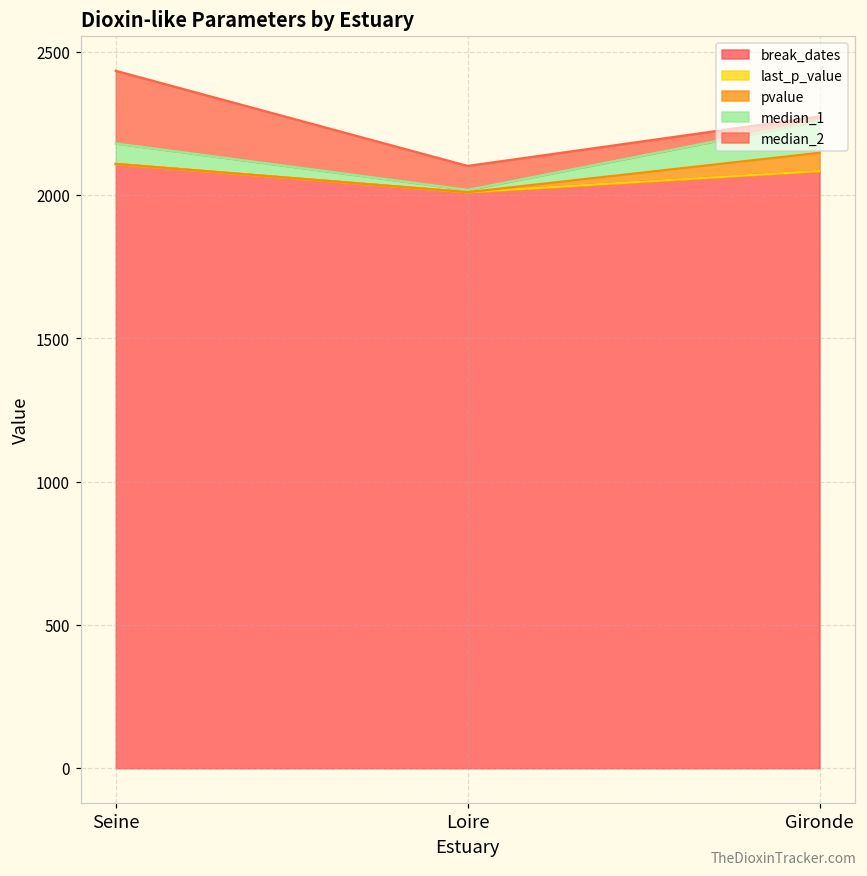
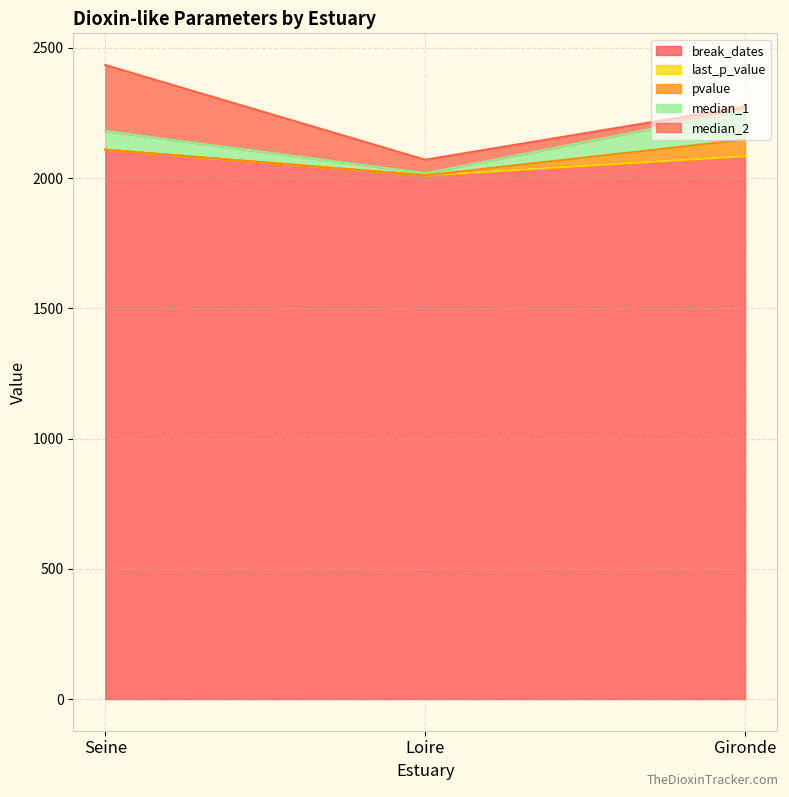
  {
    "last_p_value": {
      "Gironde": 2080
    },
    "median_1": {
      "Seine": 70
    },
    "median_2": {
      "Seine": 250,
-     "Loire": 80
+     "Loire": 50
    }
  }
